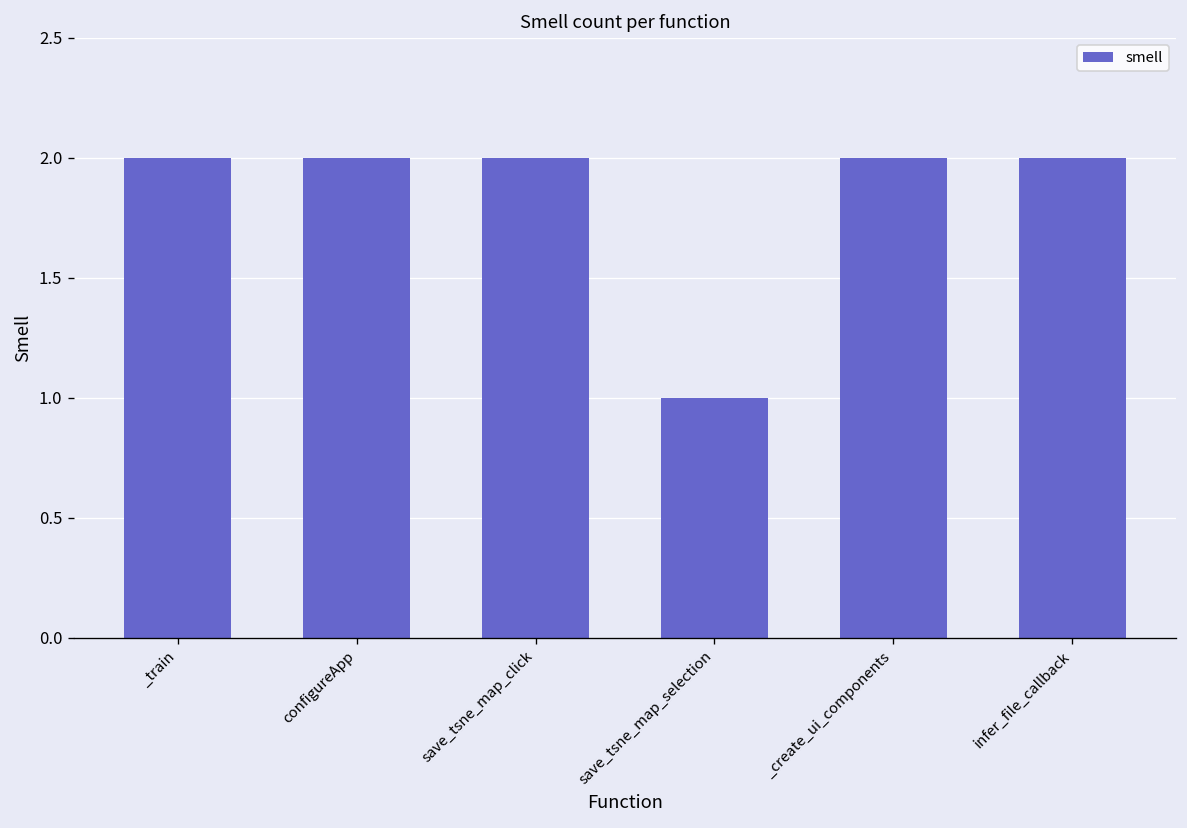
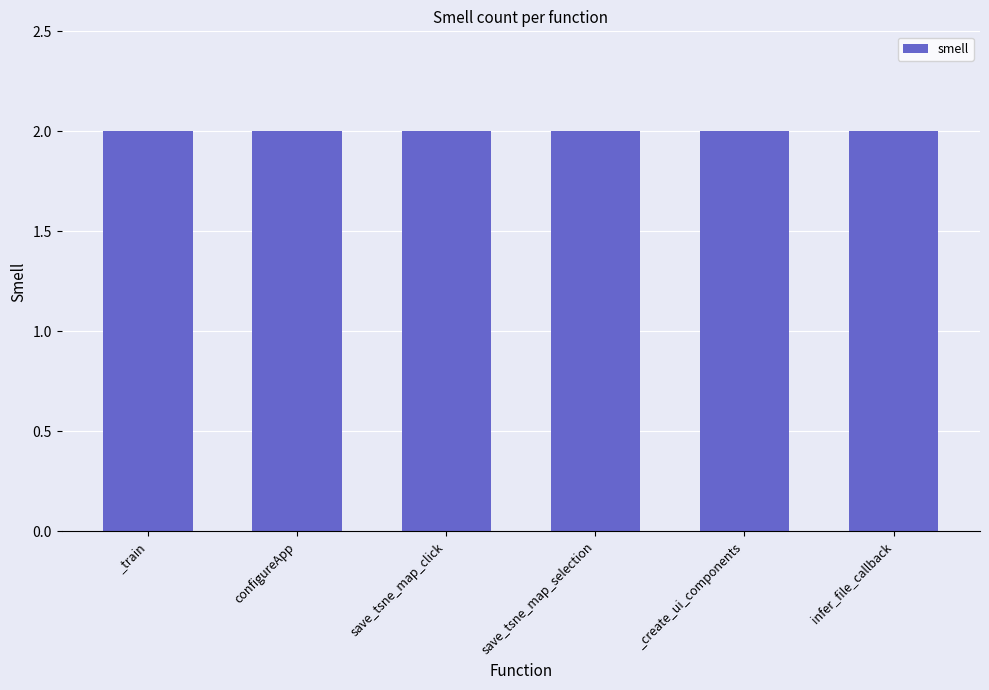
  {
    "_train": 2,
    "configureApp": 2,
    "save_tsne_map_click": 2,
-   "save_tsne_map_selection": 1,
+   "save_tsne_map_selection": 2,
    "_create_ui_components": 2,
    "infer_file_callback": 2
  }
